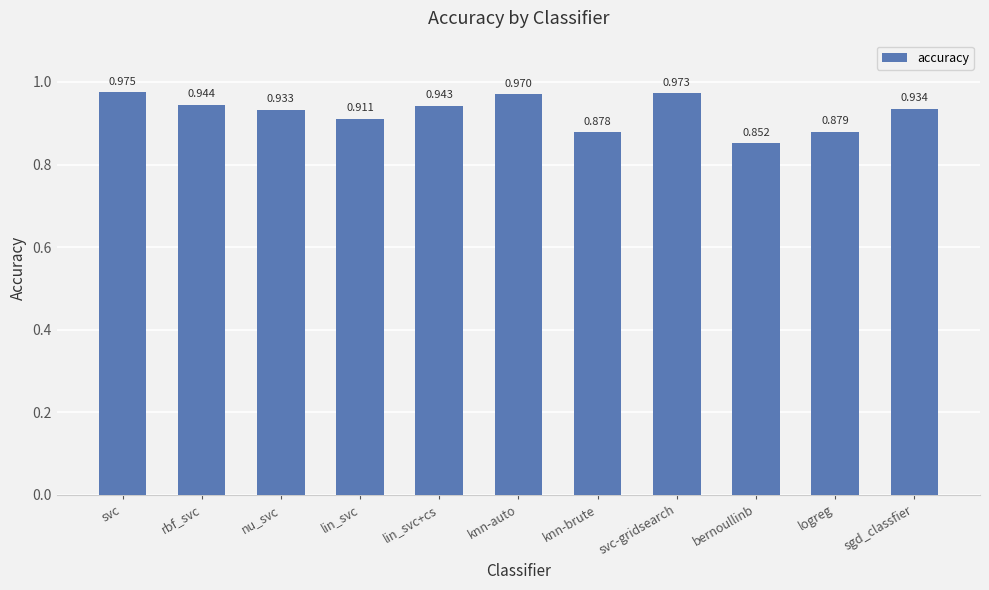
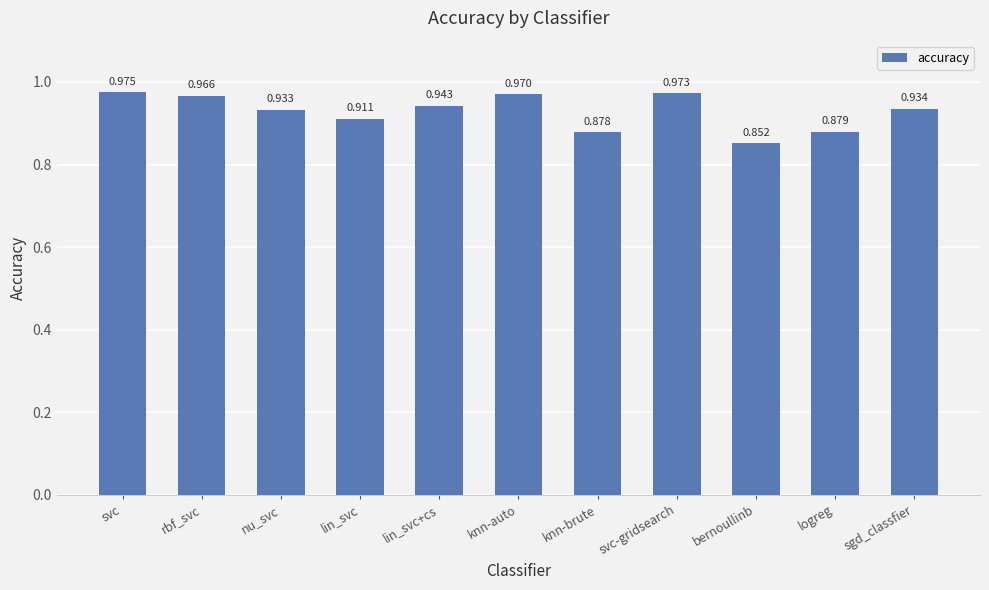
  {
    "svc": 0.975,
-   "rbf_svc": 0.944,
+   "rbf_svc": 0.966,
    "nu_svc": 0.933,
    "lin_svc": 0.911,
    "lin_svc+cs": 0.943,
    "knn-auto": 0.970,
    "knn-brute": 0.878,
    "svc-gridsearch": 0.973,
    "bernoullinb": 0.852,
    "logreg": 0.879,
    "sgd_classfier": 0.934
  }
